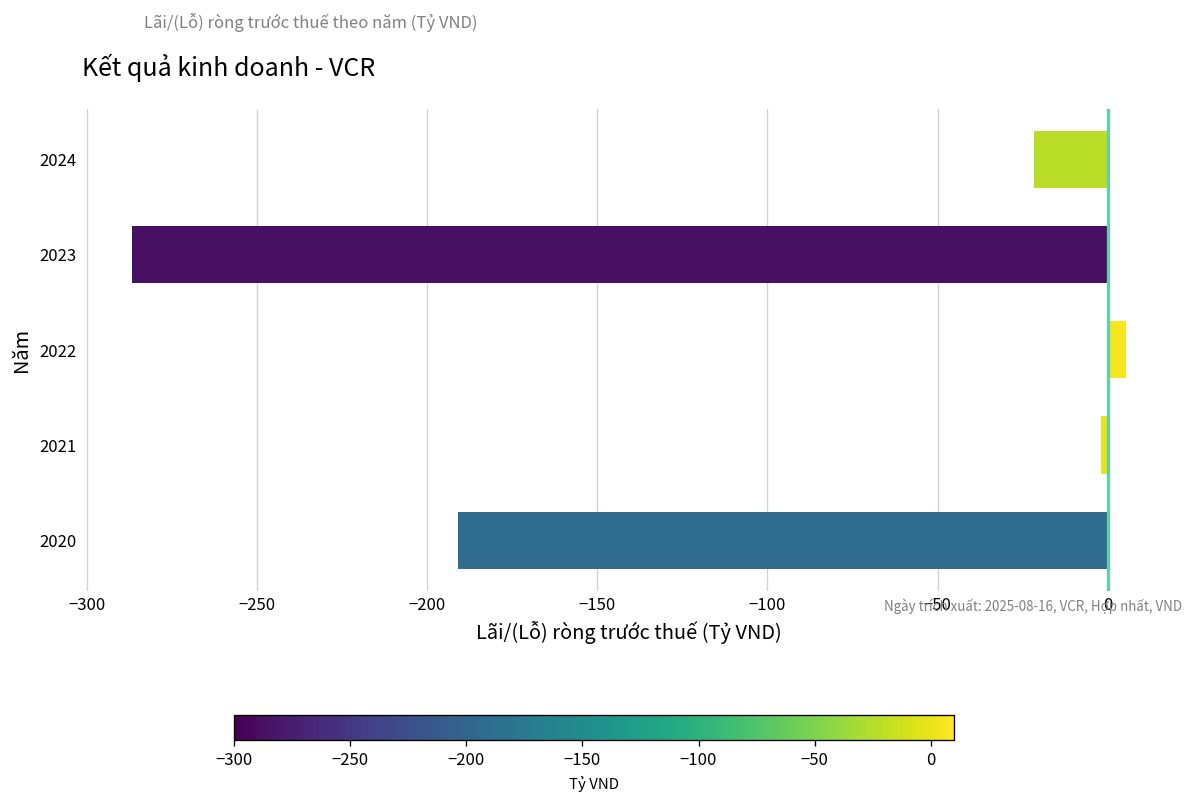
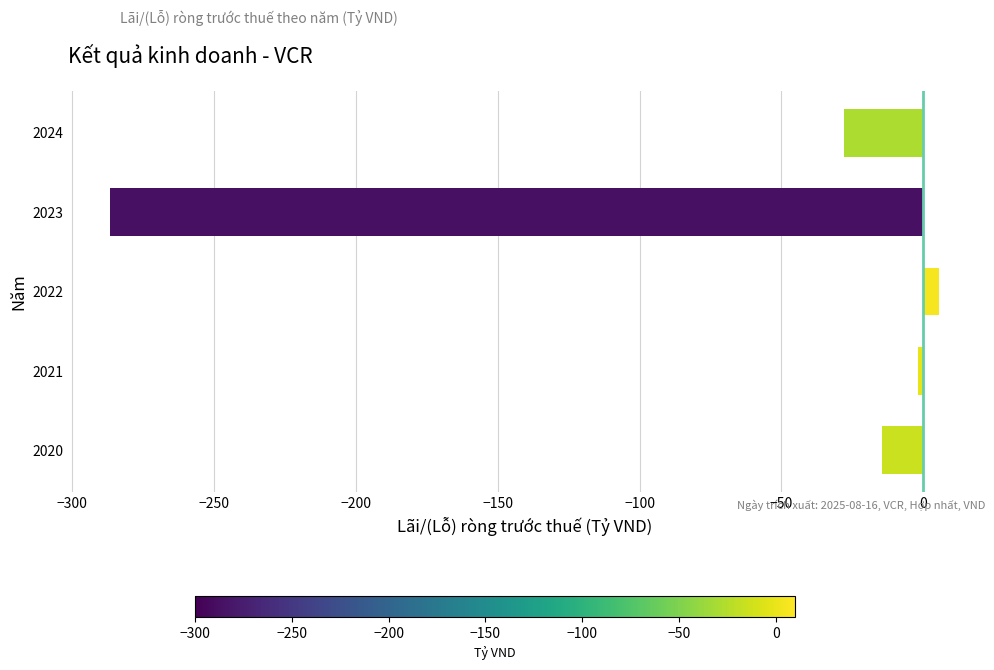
  {
-   "2024": -22,
+   "2024": -28,
    "2023": -287,
    "2022": 5,
    "2021": -2,
-   "2020": -191
+   "2020": -15
  }
